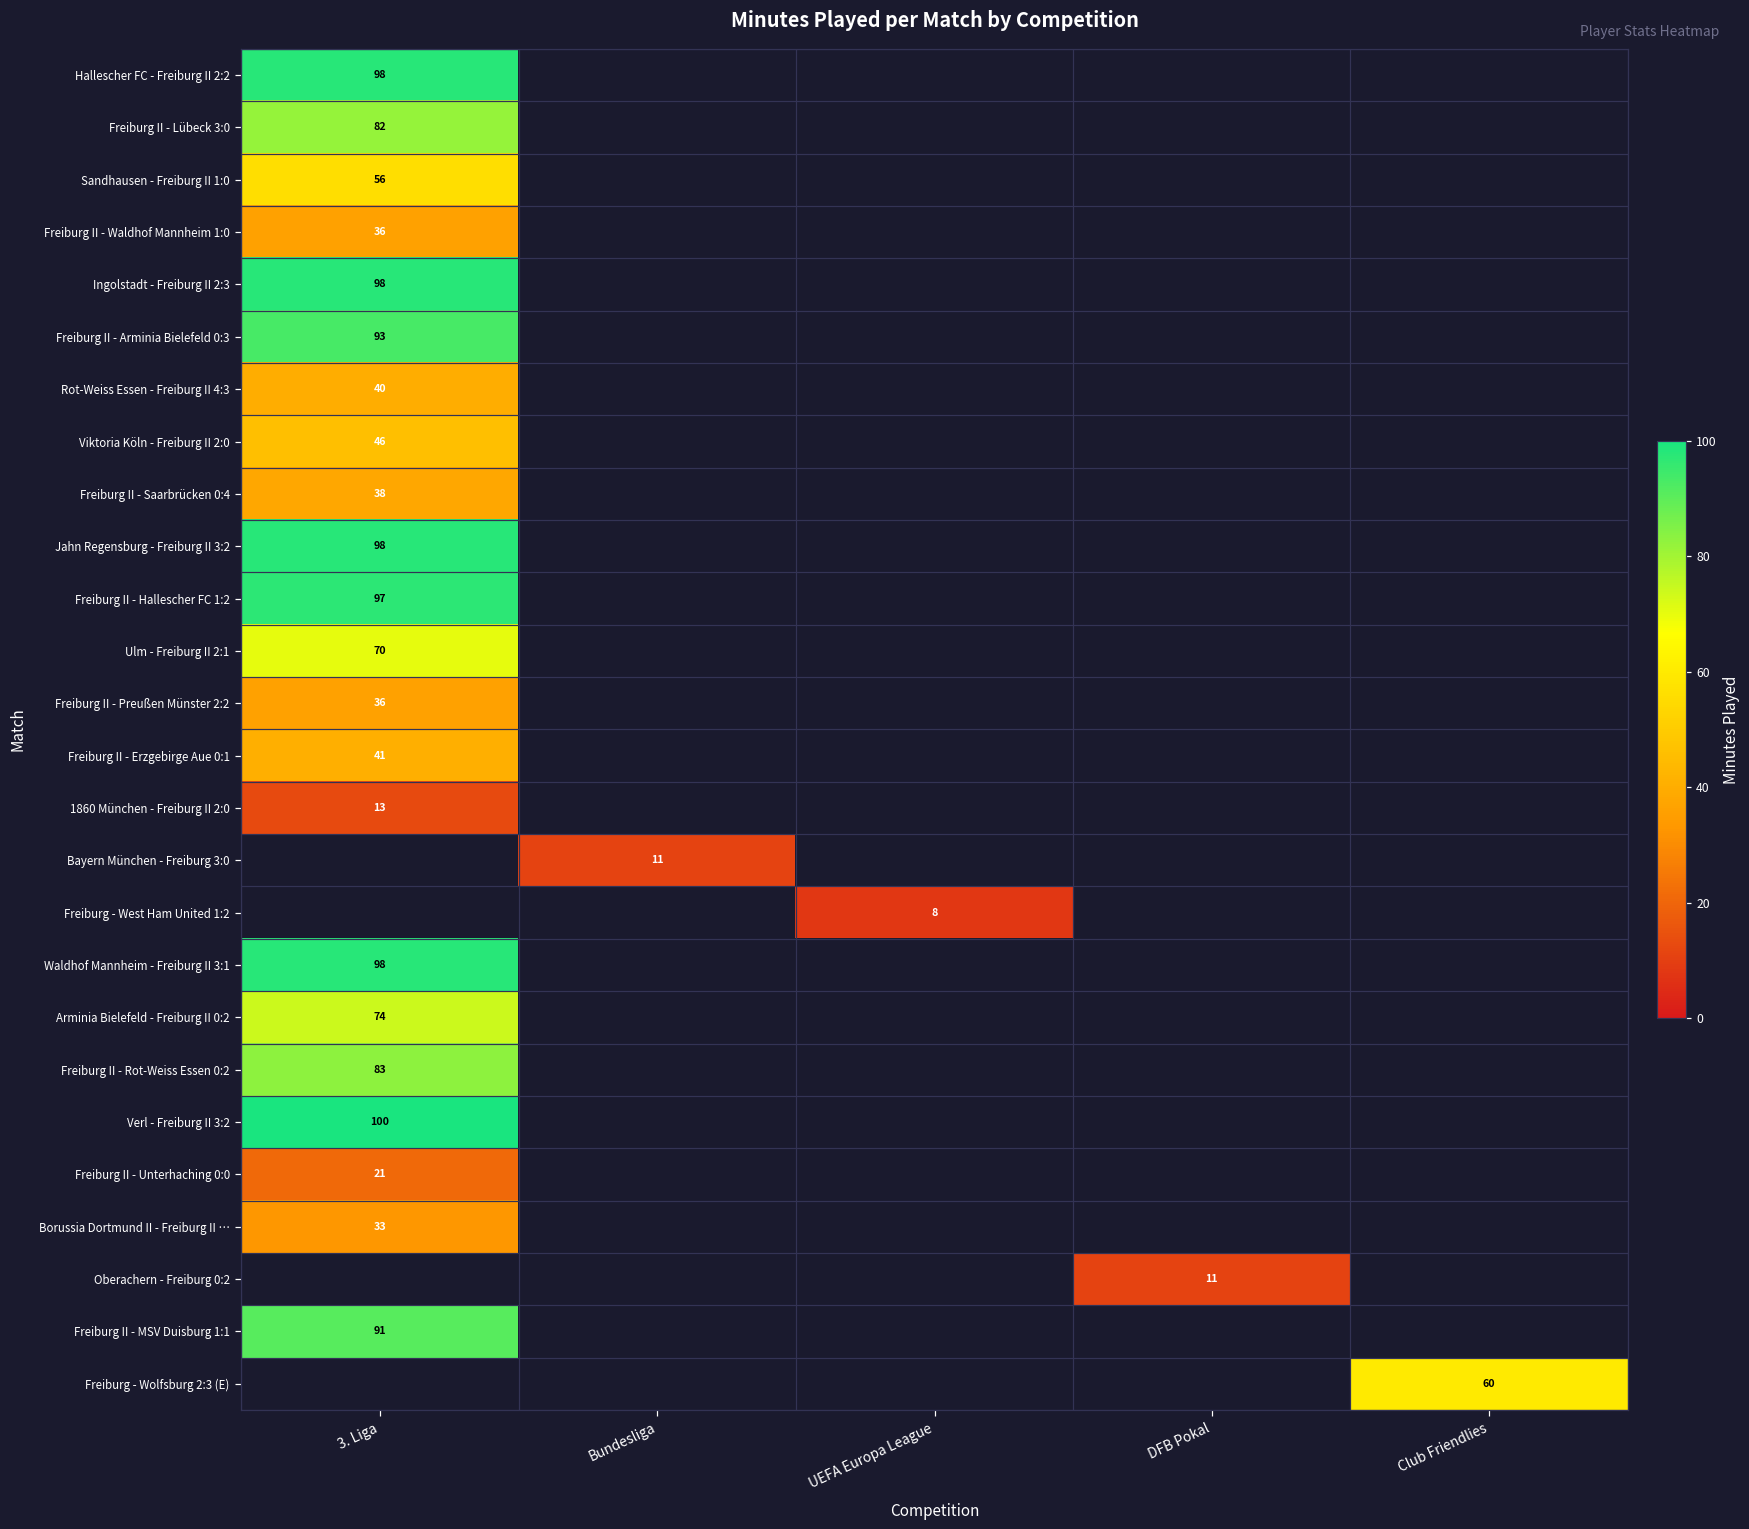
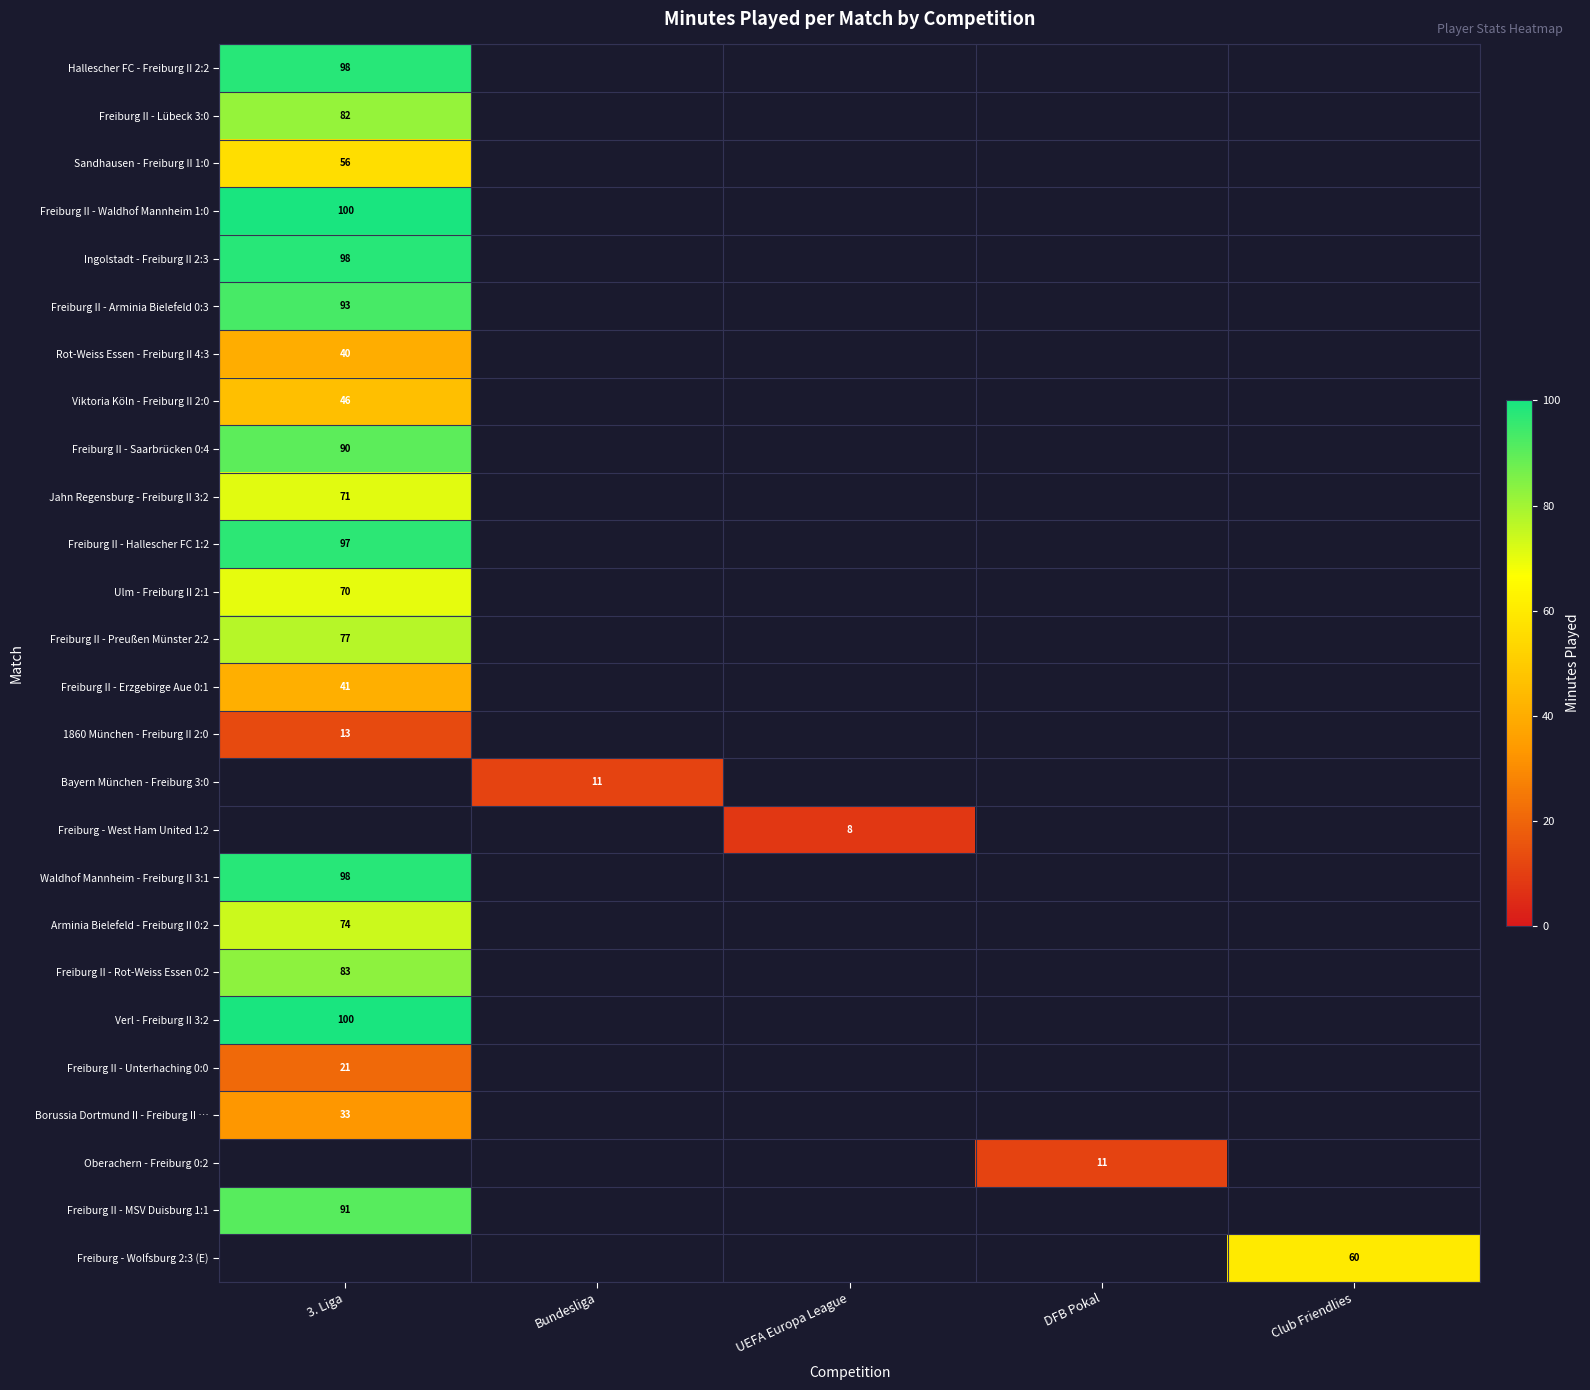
  {
    "Hallescher FC - Freiburg II 2:2": {
      "3. Liga": 98
    },
    "Freiburg II - Lübeck 3:0": {
      "3. Liga": 82
    },
    "Sandhausen - Freiburg II 1:0": {
      "3. Liga": 56
    },
    "Freiburg II - Waldhof Mannheim 1:0": {
-     "3. Liga": 36
+     "3. Liga": 100
    },
    "Ingolstadt - Freiburg II 2:3": {
      "3. Liga": 98
    },
    "Freiburg II - Arminia Bielefeld 0:3": {
      "3. Liga": 93
    },
    "Rot-Weiss Essen - Freiburg II 4:3": {
      "3. Liga": 40
    },
    "Viktoria Köln - Freiburg II 2:0": {
      "3. Liga": 46
    },
    "Freiburg II - Saarbrücken 0:4": {
-     "3. Liga": 38
+     "3. Liga": 90
    },
    "Jahn Regensburg - Freiburg II 3:2": {
-     "3. Liga": 98
+     "3. Liga": 71
    },
    "Freiburg II - Hallescher FC 1:2": {
      "3. Liga": 97
    },
    "Ulm - Freiburg II 2:1": {
      "3. Liga": 70
    },
    "Freiburg II - Preußen Münster 2:2": {
-     "3. Liga": 36
+     "3. Liga": 77
    },
    "Freiburg II - Erzgebirge Aue 0:1": {
      "3. Liga": 41
    },
    "1860 München - Freiburg II 2:0": {
      "3. Liga": 13
    },
    "Bayern München - Freiburg 3:0": {
      "Bundesliga": 11
    },
    "Freiburg - West Ham United 1:2": {
      "UEFA Europa League": 8
    },
    "Waldhof Mannheim - Freiburg II 3:1": {
      "3. Liga": 98
    },
    "Arminia Bielefeld - Freiburg II 0:2": {
      "3. Liga": 74
    },
    "Freiburg II - Rot-Weiss Essen 0:2": {
      "3. Liga": 83
    },
    "Verl - Freiburg II 3:2": {
      "3. Liga": 100
    },
    "Freiburg II - Unterhaching 0:0": {
      "3. Liga": 21
    },
    "Borussia Dortmund II - Freiburg II …": {
      "3. Liga": 33
    },
    "Oberachern - Freiburg 0:2": {
      "DFB Pokal": 11
    },
    "Freiburg II - MSV Duisburg 1:1": {
      "3. Liga": 91
    },
    "Freiburg - Wolfsburg 2:3 (E)": {
      "Club Friendlies": 60
    }
  }
